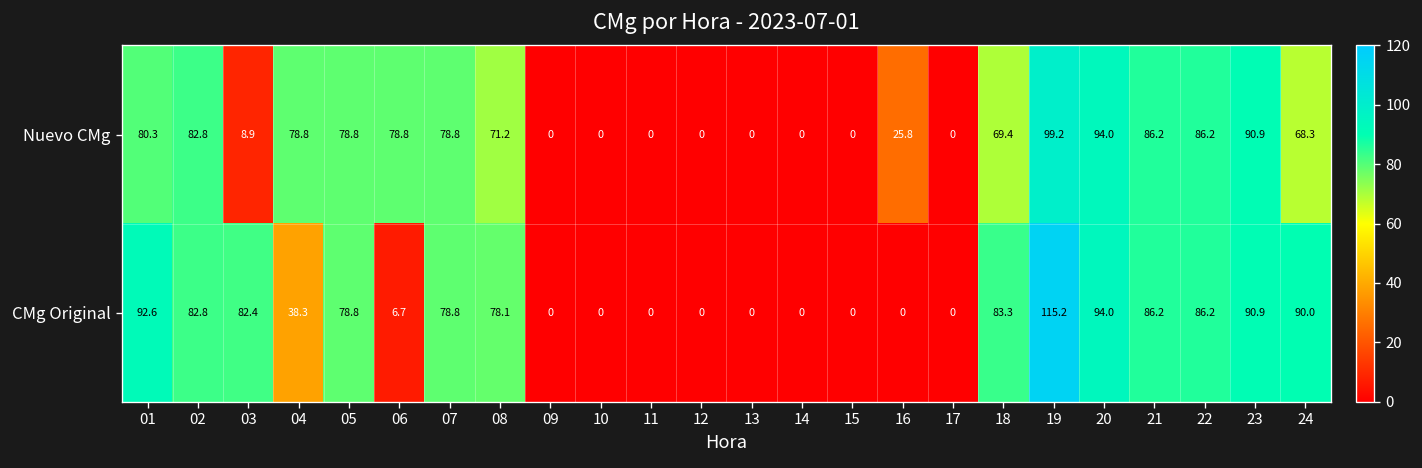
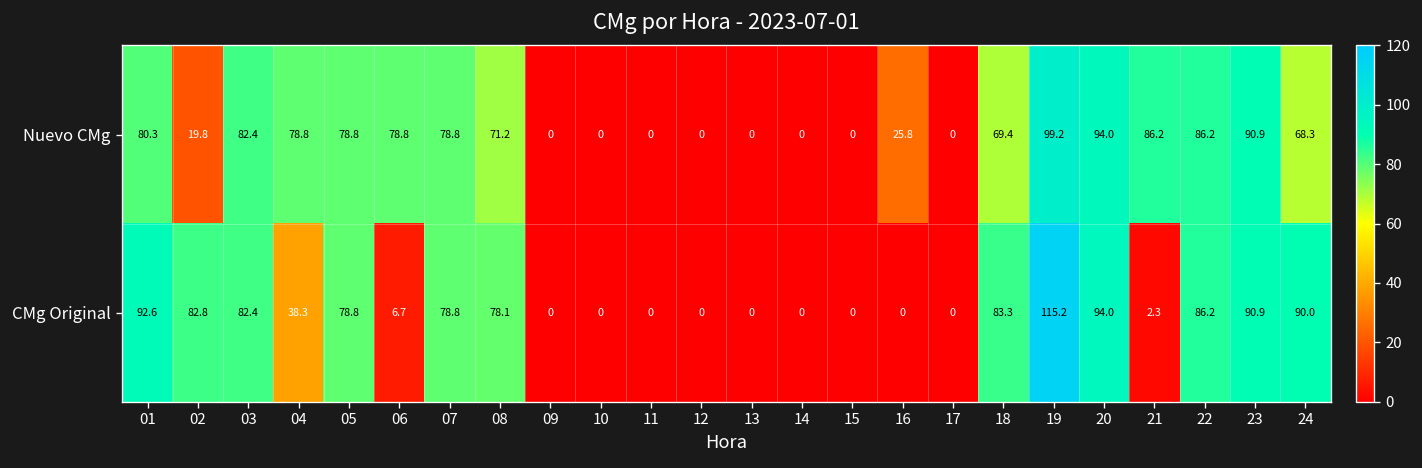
  {
    "Nuevo CMg": {
      "01": 80.3,
-     "02": 82.8,
-     "03": 8.9,
+     "02": 19.8,
+     "03": 82.4,
      "04": 78.8,
      "05": 78.8,
      "06": 78.8,
      "07": 78.8,
      "08": 71.2,
      "09": 0,
      "10": 0,
      "11": 0,
      "12": 0,
      "13": 0,
      "14": 0,
      "15": 0,
      "16": 25.8,
      "17": 0,
      "18": 69.4,
      "19": 99.2,
      "20": 94.0,
      "21": 86.2,
      "22": 86.2,
      "23": 90.9,
      "24": 68.3
    },
    "CMg Original": {
      "01": 92.6,
      "02": 82.8,
      "03": 82.4,
      "04": 38.3,
      "05": 78.8,
      "06": 6.7,
      "07": 78.8,
      "08": 78.1,
      "09": 0,
      "10": 0,
      "11": 0,
      "12": 0,
      "13": 0,
      "14": 0,
      "15": 0,
      "16": 0,
      "17": 0,
      "18": 83.3,
      "19": 115.2,
      "20": 94.0,
-     "21": 86.2,
+     "21": 2.3,
      "22": 86.2,
      "23": 90.9,
      "24": 90.0
    }
  }
